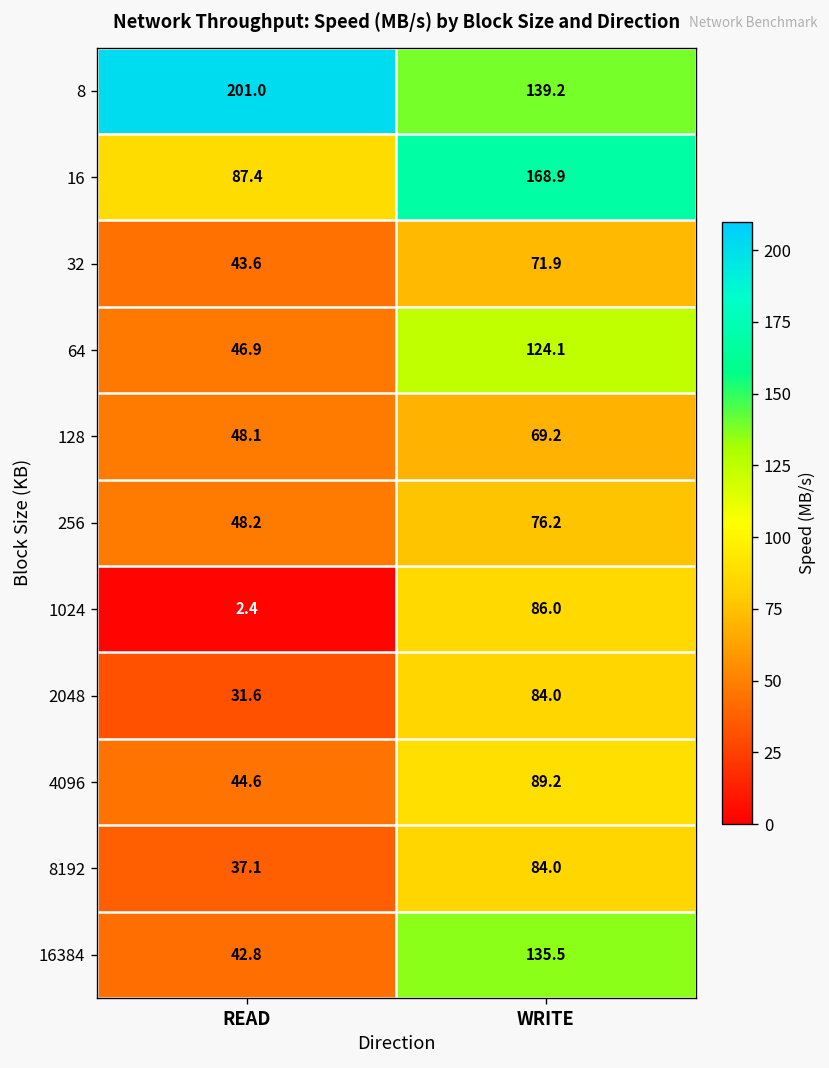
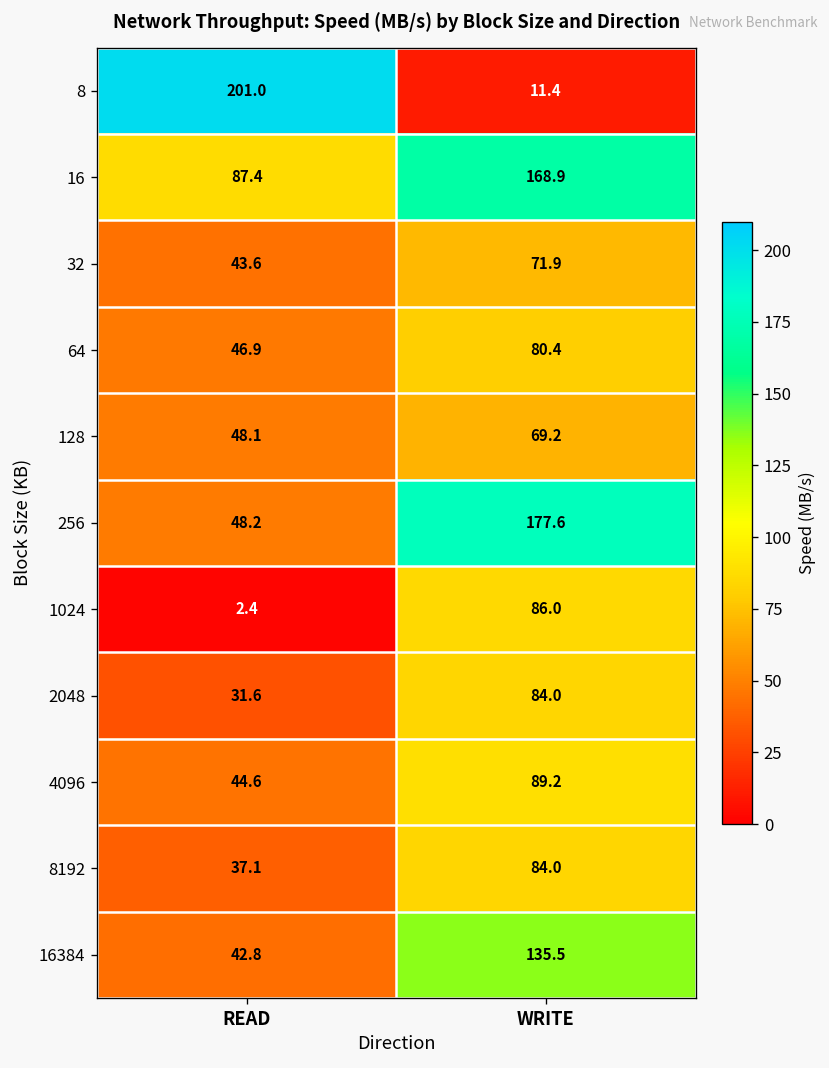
  {
    "8": {
      "READ": 201.0,
-     "WRITE": 139.2
+     "WRITE": 11.4
    },
    "16": {
      "READ": 87.4,
      "WRITE": 168.9
    },
    "32": {
      "READ": 43.6,
      "WRITE": 71.9
    },
    "64": {
      "READ": 46.9,
-     "WRITE": 124.1
+     "WRITE": 80.4
    },
    "128": {
      "READ": 48.1,
      "WRITE": 69.2
    },
    "256": {
      "READ": 48.2,
-     "WRITE": 76.2
+     "WRITE": 177.6
    },
    "1024": {
      "READ": 2.4,
      "WRITE": 86.0
    },
    "2048": {
      "READ": 31.6,
      "WRITE": 84.0
    },
    "4096": {
      "READ": 44.6,
      "WRITE": 89.2
    },
    "8192": {
      "READ": 37.1,
      "WRITE": 84.0
    },
    "16384": {
      "READ": 42.8,
      "WRITE": 135.5
    }
  }
